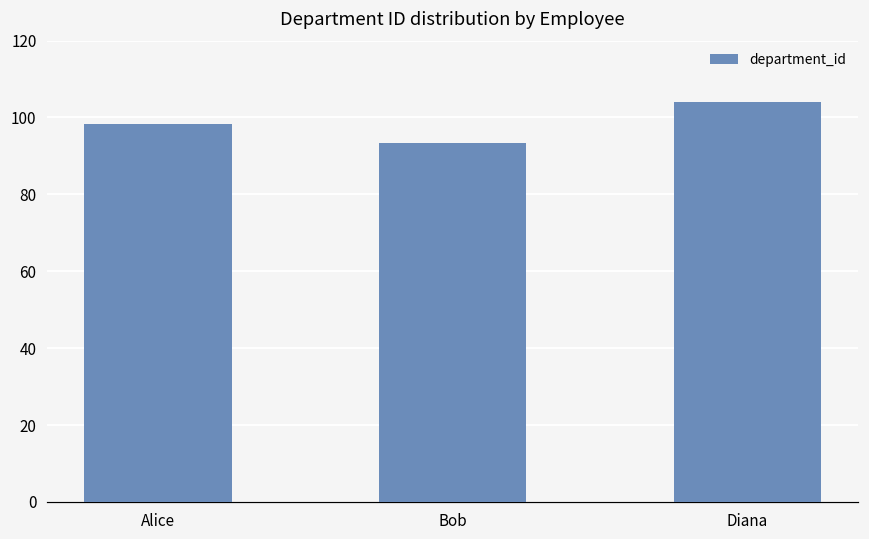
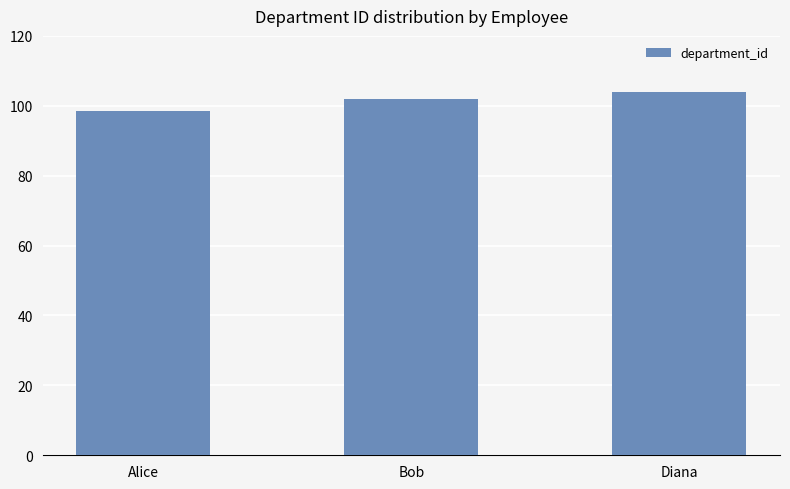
  {
    "Alice": 98,
-   "Bob": 93,
+   "Bob": 102,
    "Diana": 104
  }
